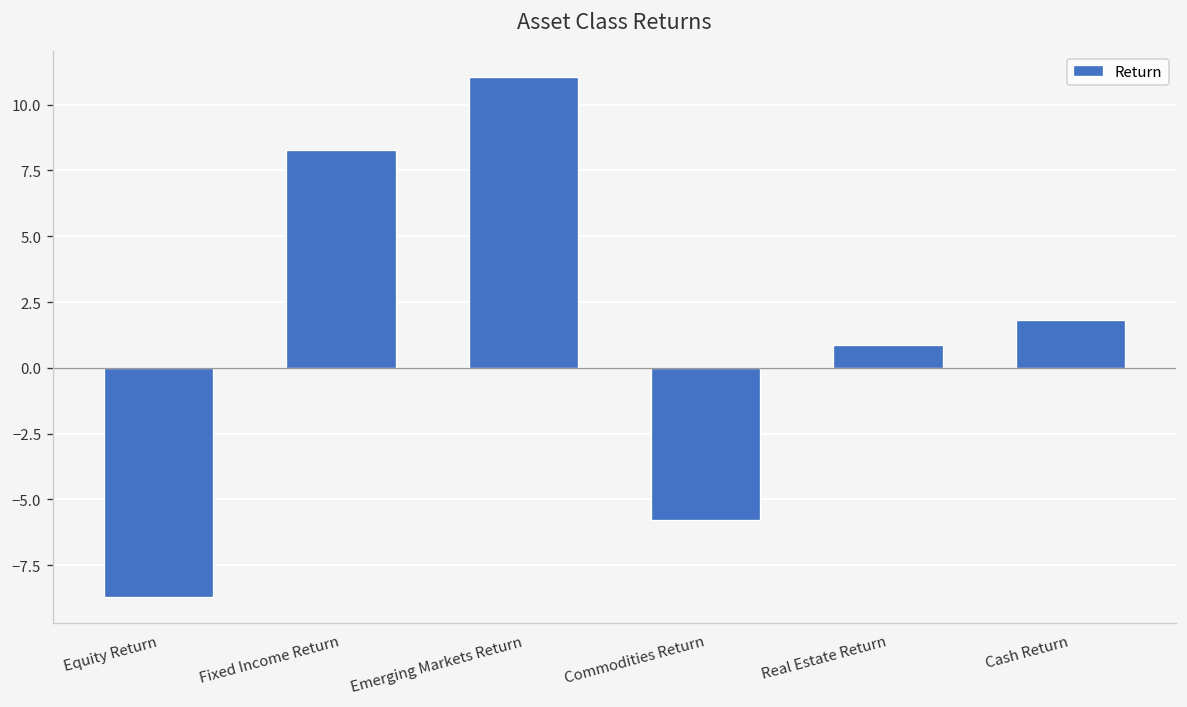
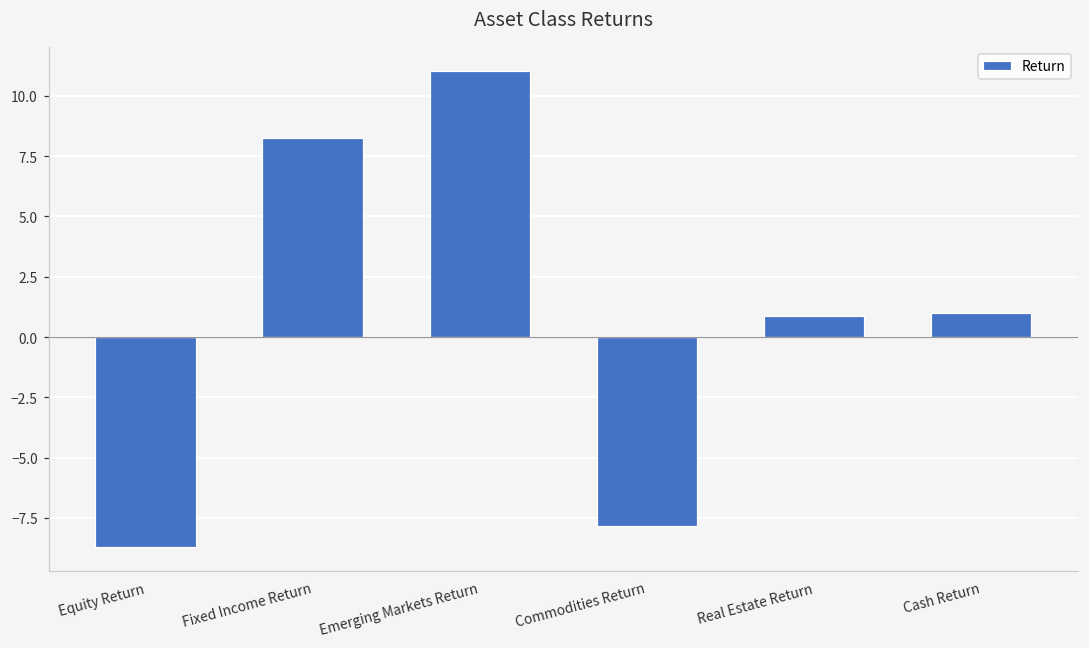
  {
    "Equity Return": -8.7,
    "Fixed Income Return": 8.3,
    "Emerging Markets Return": 11.1,
-   "Commodities Return": -5.8,
+   "Commodities Return": -7.9,
    "Real Estate Return": 0.9,
-   "Cash Return": 1.8
+   "Cash Return": 1.0
  }
